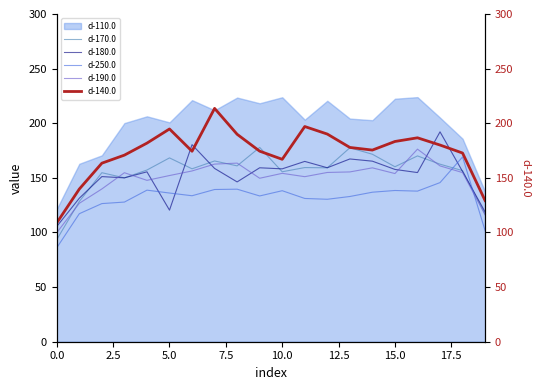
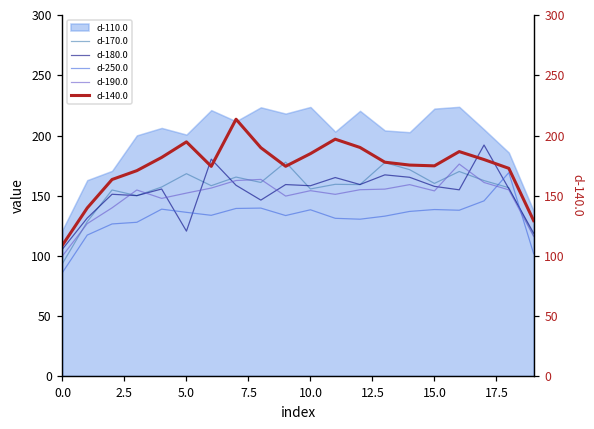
  {
    "d-180.0": {
      "0.0": 106,
      "5.0": 120,
      "10.0": 158,
      "15.0": 158
    },
    "d-140.0": {
      "0.0": 109,
      "5.0": 195,
-     "10.0": 167,
-     "15.0": 183
+     "10.0": 185,
+     "15.0": 175
    }
  }
